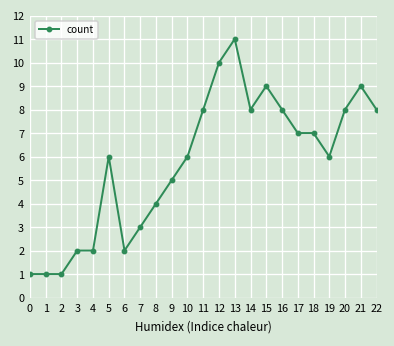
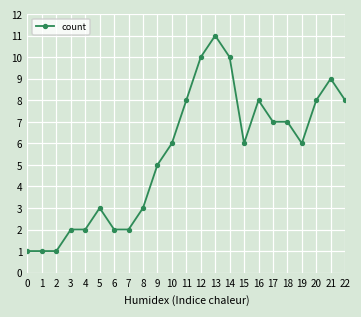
  {
    "0": 1,
    "1": 1,
    "2": 1,
    "3": 2,
    "4": 2,
-   "5": 6,
+   "5": 3,
    "6": 2,
-   "7": 3,
-   "8": 4,
+   "7": 2,
+   "8": 3,
    "9": 5,
    "10": 6,
    "11": 8,
    "12": 10,
    "13": 11,
-   "14": 8,
-   "15": 9,
+   "14": 10,
+   "15": 6,
    "16": 8,
    "17": 7,
    "18": 7,
    "19": 6,
    "20": 8,
    "21": 9,
    "22": 8
  }
